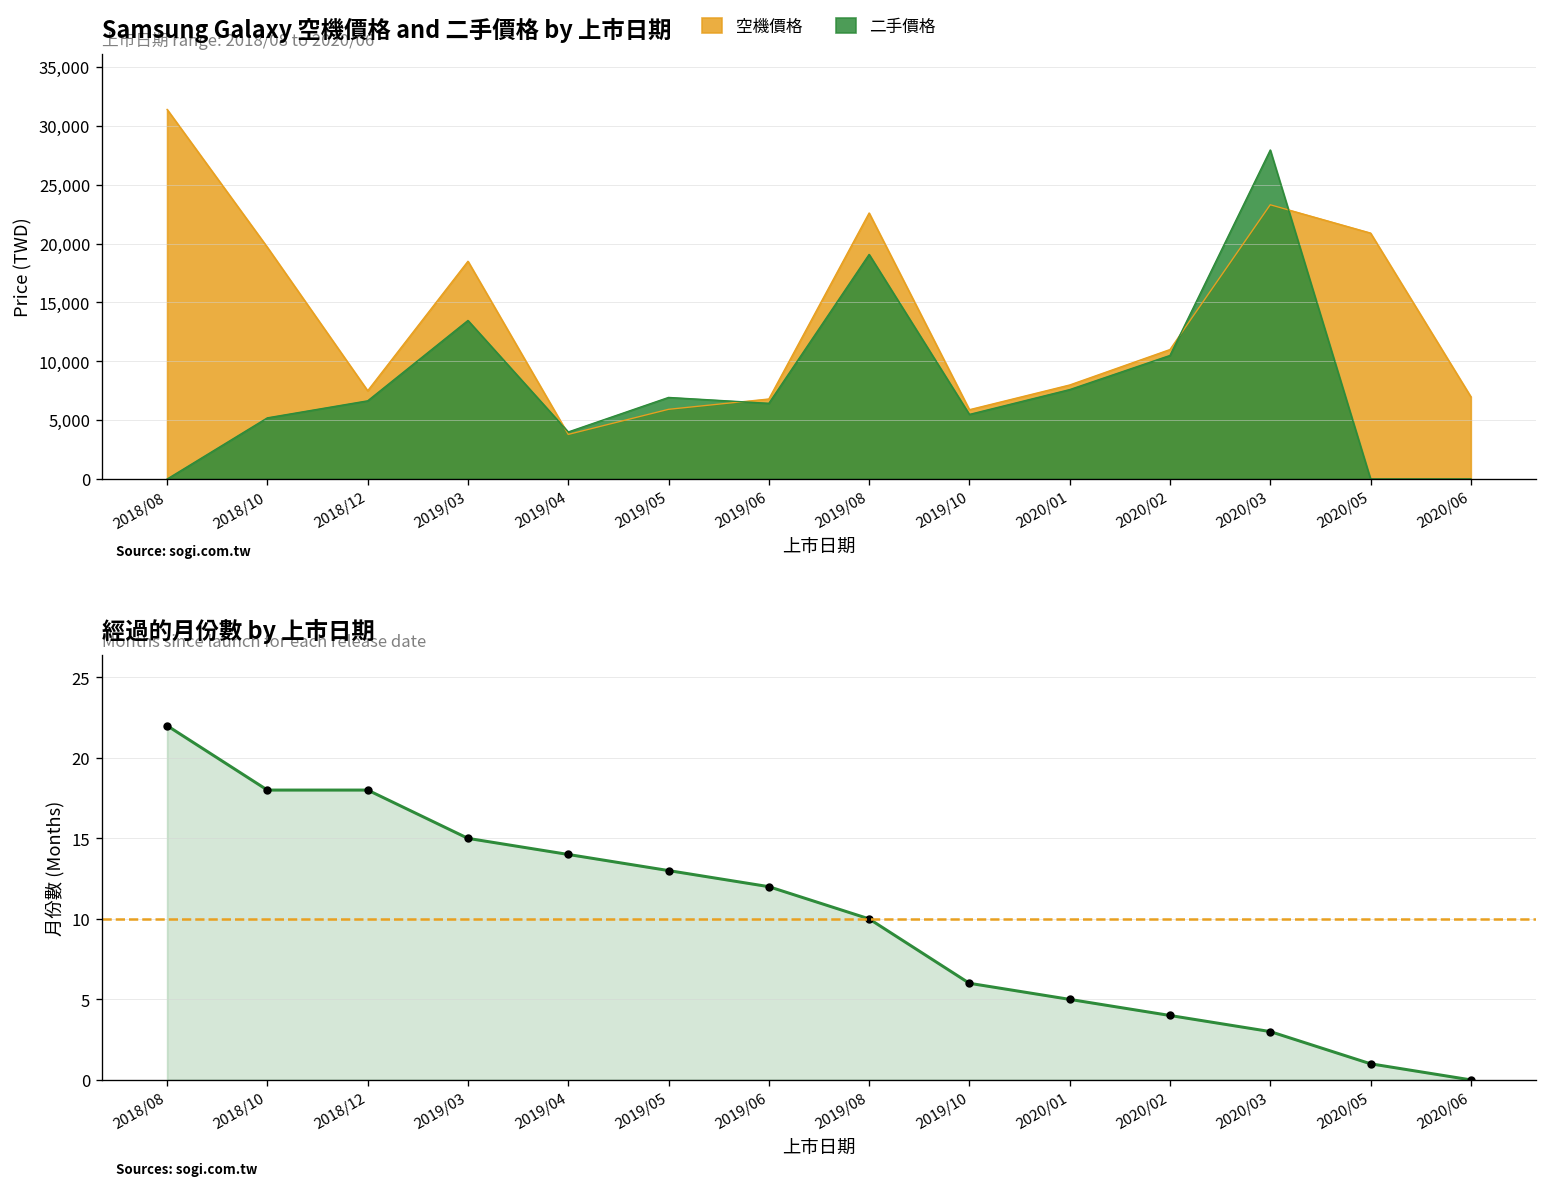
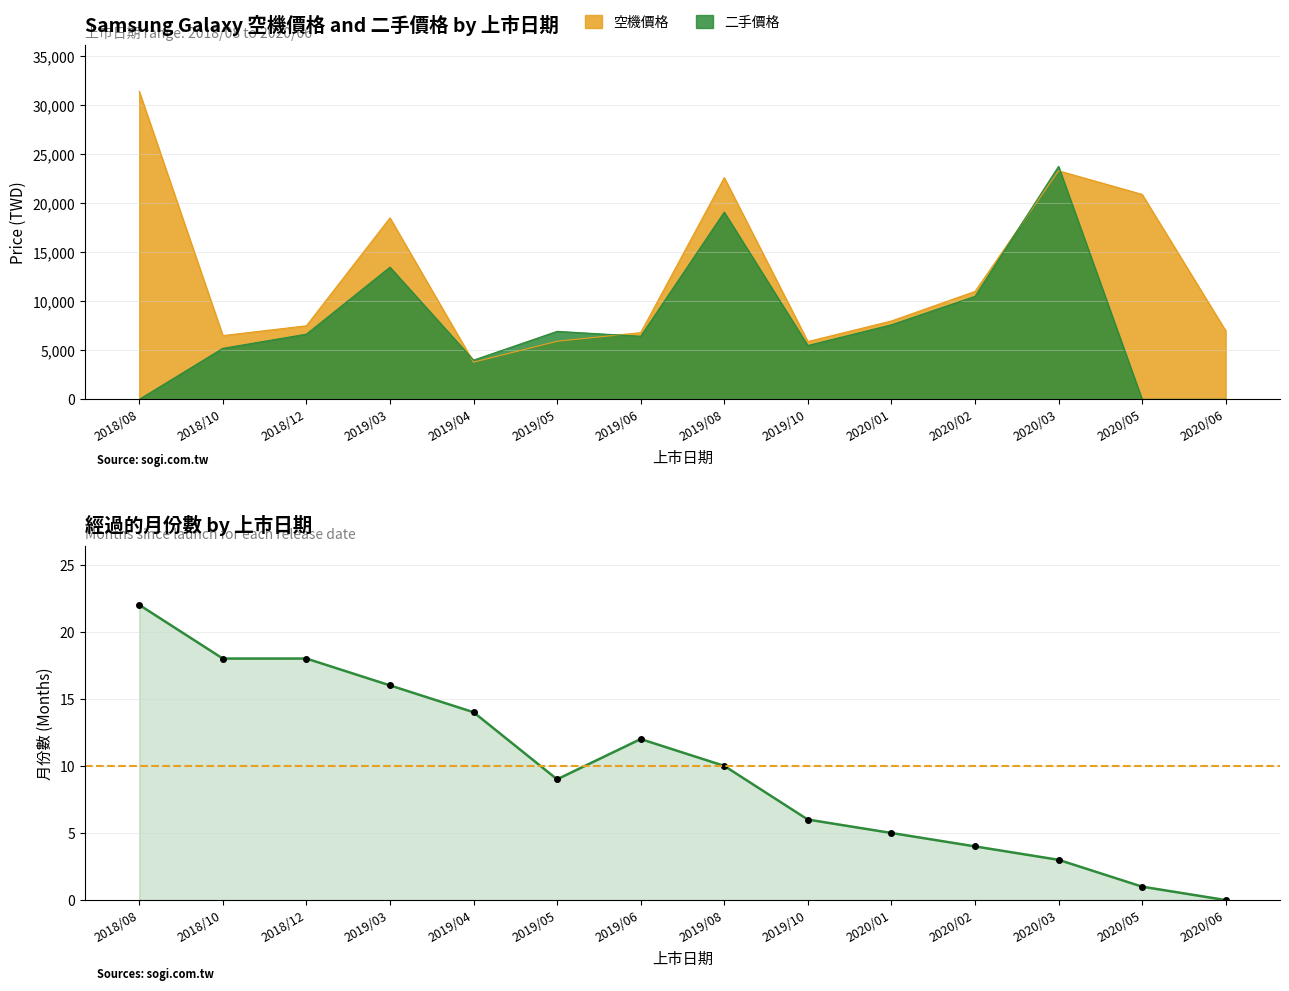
  {
    "Samsung Galaxy 空機價格 and 二手價格 by 上市日期": {
      "空機價格": {
        "2018/08": "31,000",
-       "2018/10": "20,000",
+       "2018/10": "7,000",
        "2018/12": "8,000",
        "2019/03": "19,000",
        "2019/05": "6,000",
        "2019/06": "7,000",
        "2019/08": "23,000",
        "2019/10": "6,000",
        "2020/01": "8,000",
        "2020/02": "11,000",
        "2020/03": "23,000",
        "2020/05": "21,000",
        "2020/06": "7,000"
      },
      "二手價格": {
        "2018/08": "0",
        "2018/10": "5,000",
        "2018/12": "7,000",
        "2019/03": "13,000",
        "2019/05": "7,000",
        "2019/06": "6,000",
        "2019/08": "19,000",
        "2019/10": "5,000",
        "2020/01": "8,000",
        "2020/02": "11,000",
-       "2020/03": "28,000",
+       "2020/03": "24,000",
        "2020/05": "0",
        "2020/06": "0"
      }
    },
    "經過的月份數 by 上市日期": {
      "2018/08": "22",
      "2018/10": "18",
      "2018/12": "18",
-     "2019/03": "15",
+     "2019/03": "16",
      "2019/04": "14",
-     "2019/05": "13",
+     "2019/05": "9",
      "2019/06": "12",
      "2019/08": "10",
      "2019/10": "6",
      "2020/01": "5",
      "2020/02": "4",
      "2020/03": "3",
      "2020/05": "1",
      "2020/06": "0"
    }
  }
